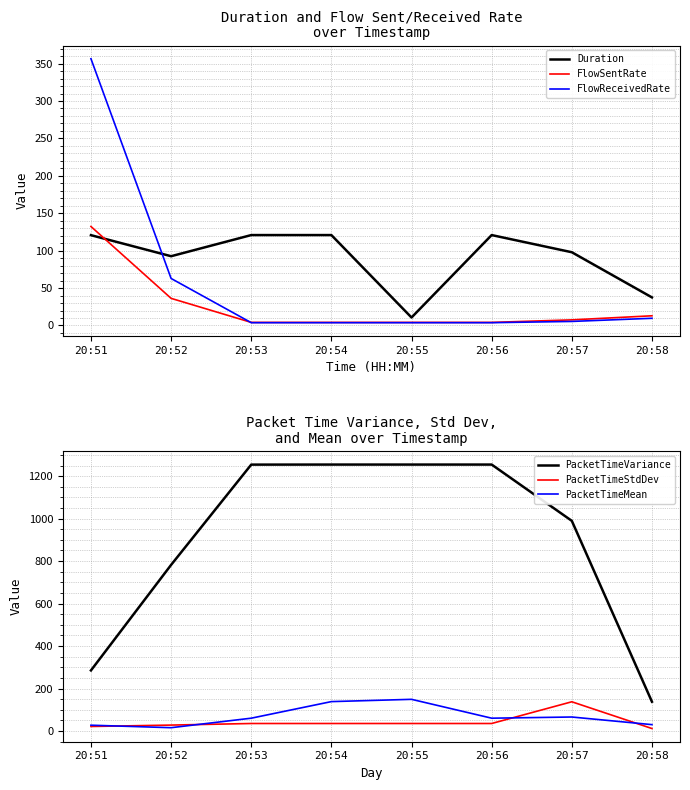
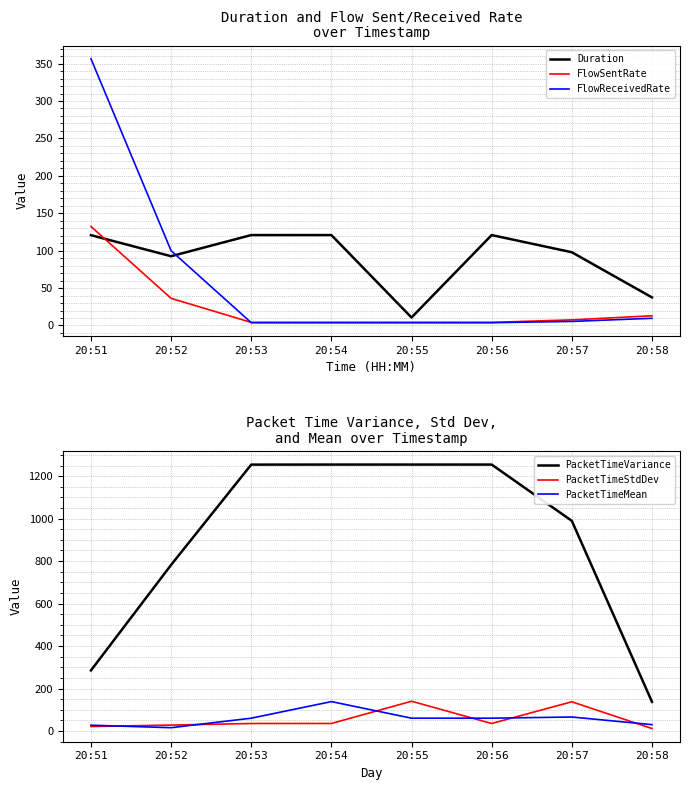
  {
    "Duration and Flow Sent/Received Rate over Timestamp": {
      "Duration": {
        "20:51": 120,
        "20:52": 90,
        "20:53": 120,
        "20:54": 120,
        "20:55": 10,
        "20:56": 120,
        "20:57": 100,
        "20:58": 40
      },
      "FlowSentRate": {
        "20:51": 130,
        "20:52": 40
      },
      "FlowReceivedRate": {
        "20:51": 360,
-       "20:52": 60
+       "20:52": 100
      }
    },
    "Packet Time Variance, Std Dev, and Mean over Timestamp": {
      "PacketTimeVariance": {
        "20:51": 290,
        "20:52": 780,
        "20:53": 1250,
        "20:54": 1250,
        "20:55": 1250,
        "20:56": 1250,
        "20:57": 990,
        "20:58": 140
      },
      "PacketTimeStdDev": {
        "20:52": 30,
        "20:53": 40,
        "20:54": 40,
-       "20:55": 40,
+       "20:55": 140,
        "20:56": 40,
        "20:57": 140,
        "20:58": 10
      },
      "PacketTimeMean": {
        "20:52": 20,
        "20:53": 60,
        "20:54": 140,
-       "20:55": 150,
+       "20:55": 60,
        "20:56": 60,
        "20:57": 70,
        "20:58": 30
      }
    }
  }
